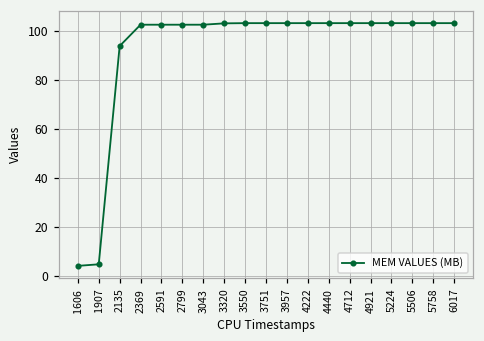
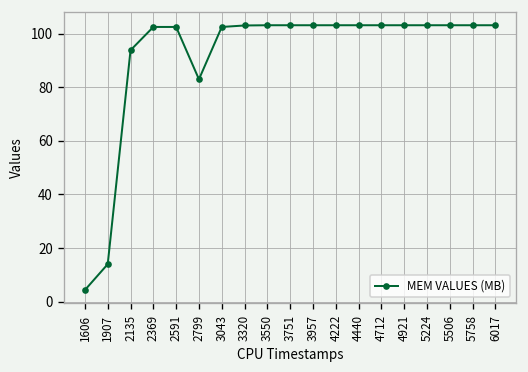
  {
    "1606": 4,
-   "1907": 5,
+   "1907": 14,
    "2135": 94,
    "2369": 103,
    "2591": 103,
-   "2799": 103,
+   "2799": 83,
    "3043": 103,
    "3320": 103,
    "3550": 103,
    "3751": 103,
    "3957": 103,
    "4222": 103,
    "4440": 103,
    "4712": 103,
    "4921": 103,
    "5224": 103,
    "5506": 103,
    "5758": 103,
    "6017": 103
  }
